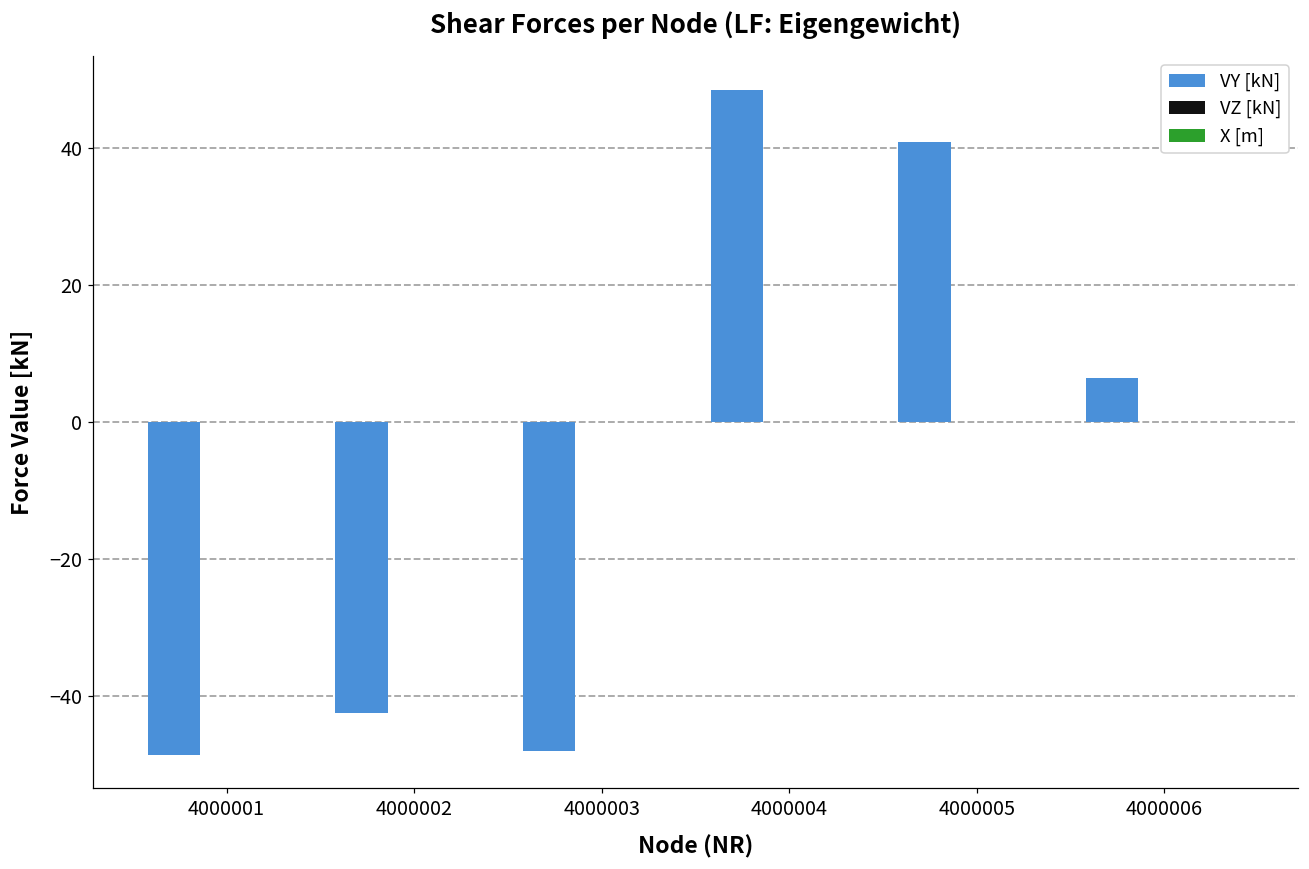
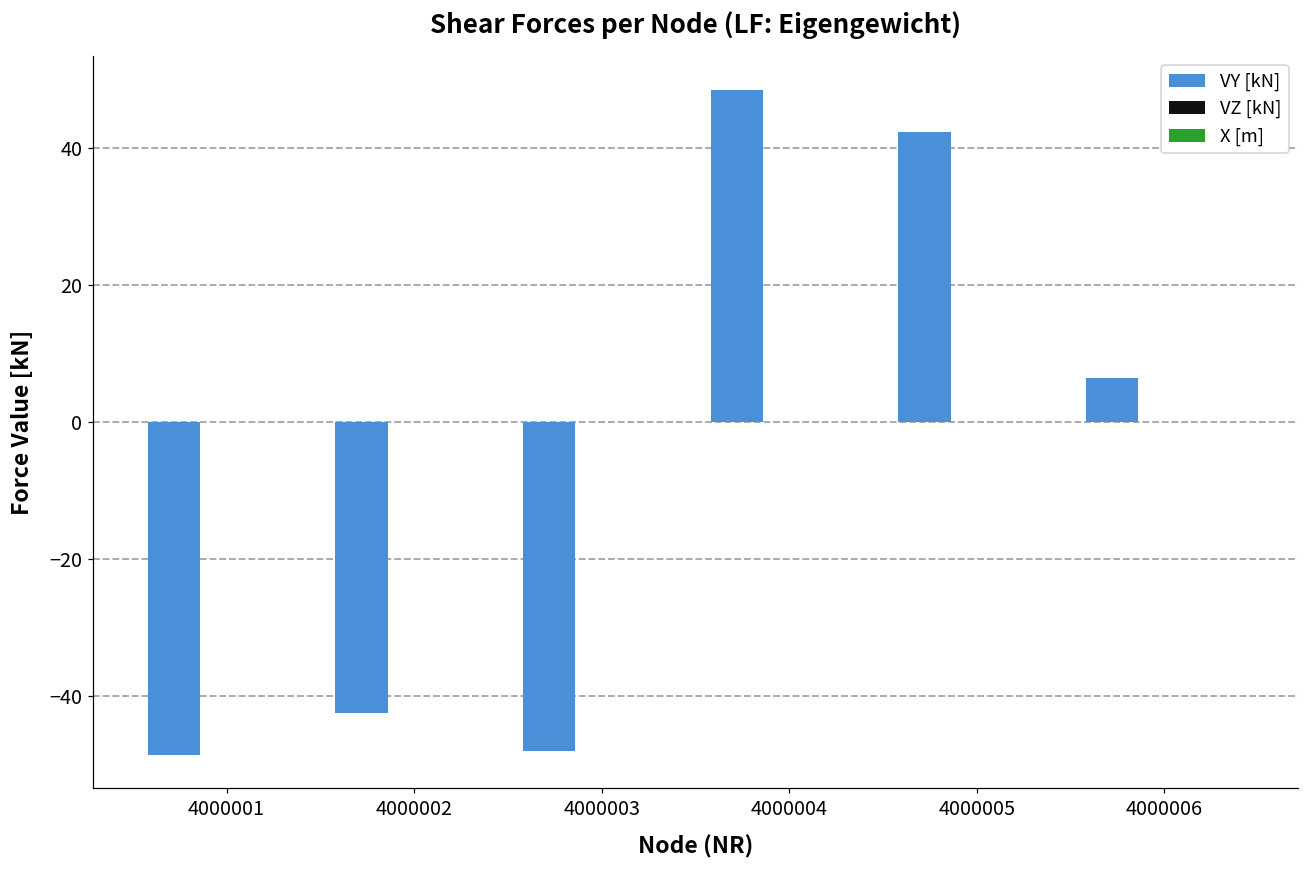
  {
    "VY [kN]": {
      "4000001": -49,
      "4000002": -42,
      "4000003": -48,
      "4000004": 49,
-     "4000005": 41,
+     "4000005": 42,
      "4000006": 6
    },
    "VZ [kN]": {
      "4000001": 0,
      "4000002": 0,
      "4000003": 0,
      "4000004": 0,
      "4000005": 0,
      "4000006": 0
    },
    "X [m]": {
      "4000001": 0,
      "4000002": 0,
      "4000003": 0,
      "4000004": 0,
      "4000005": 0,
      "4000006": 0
    }
  }
